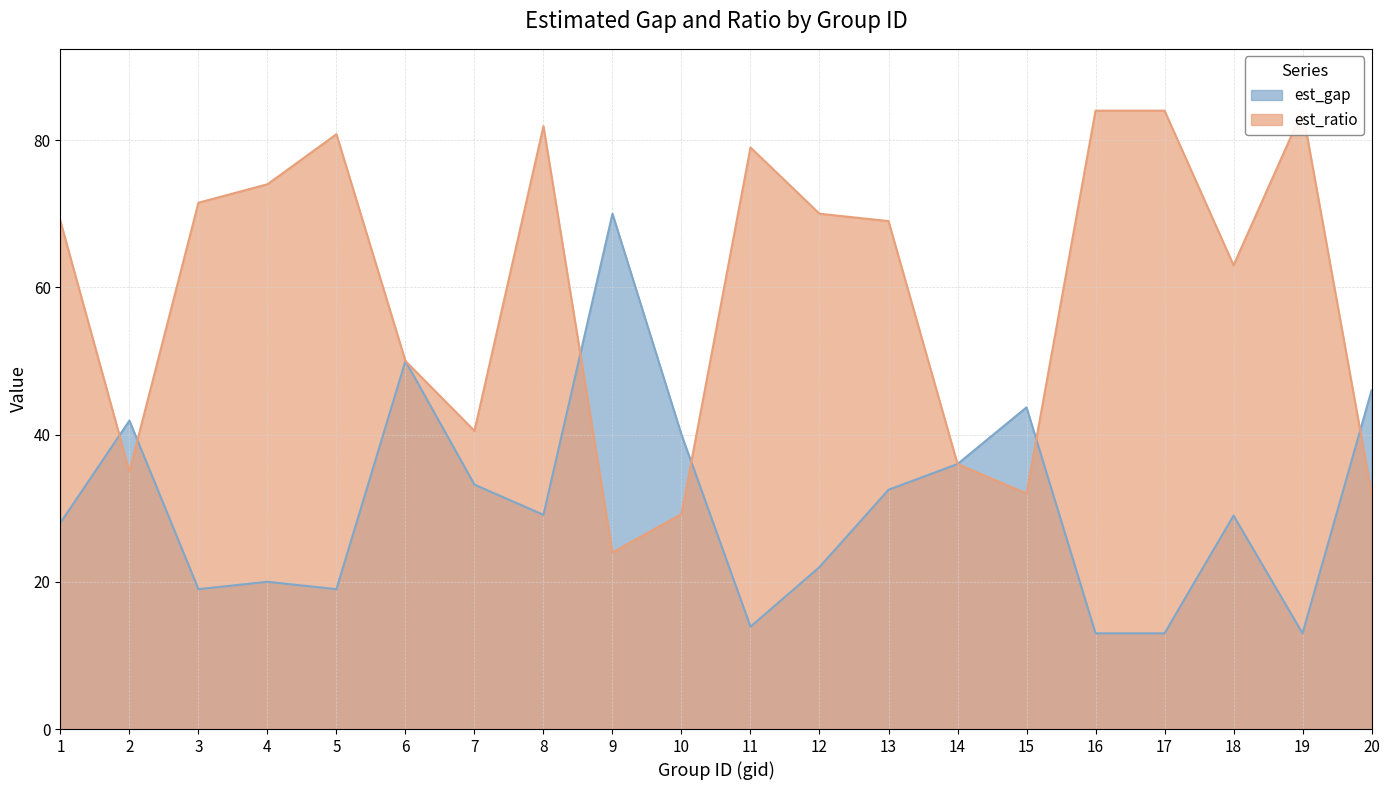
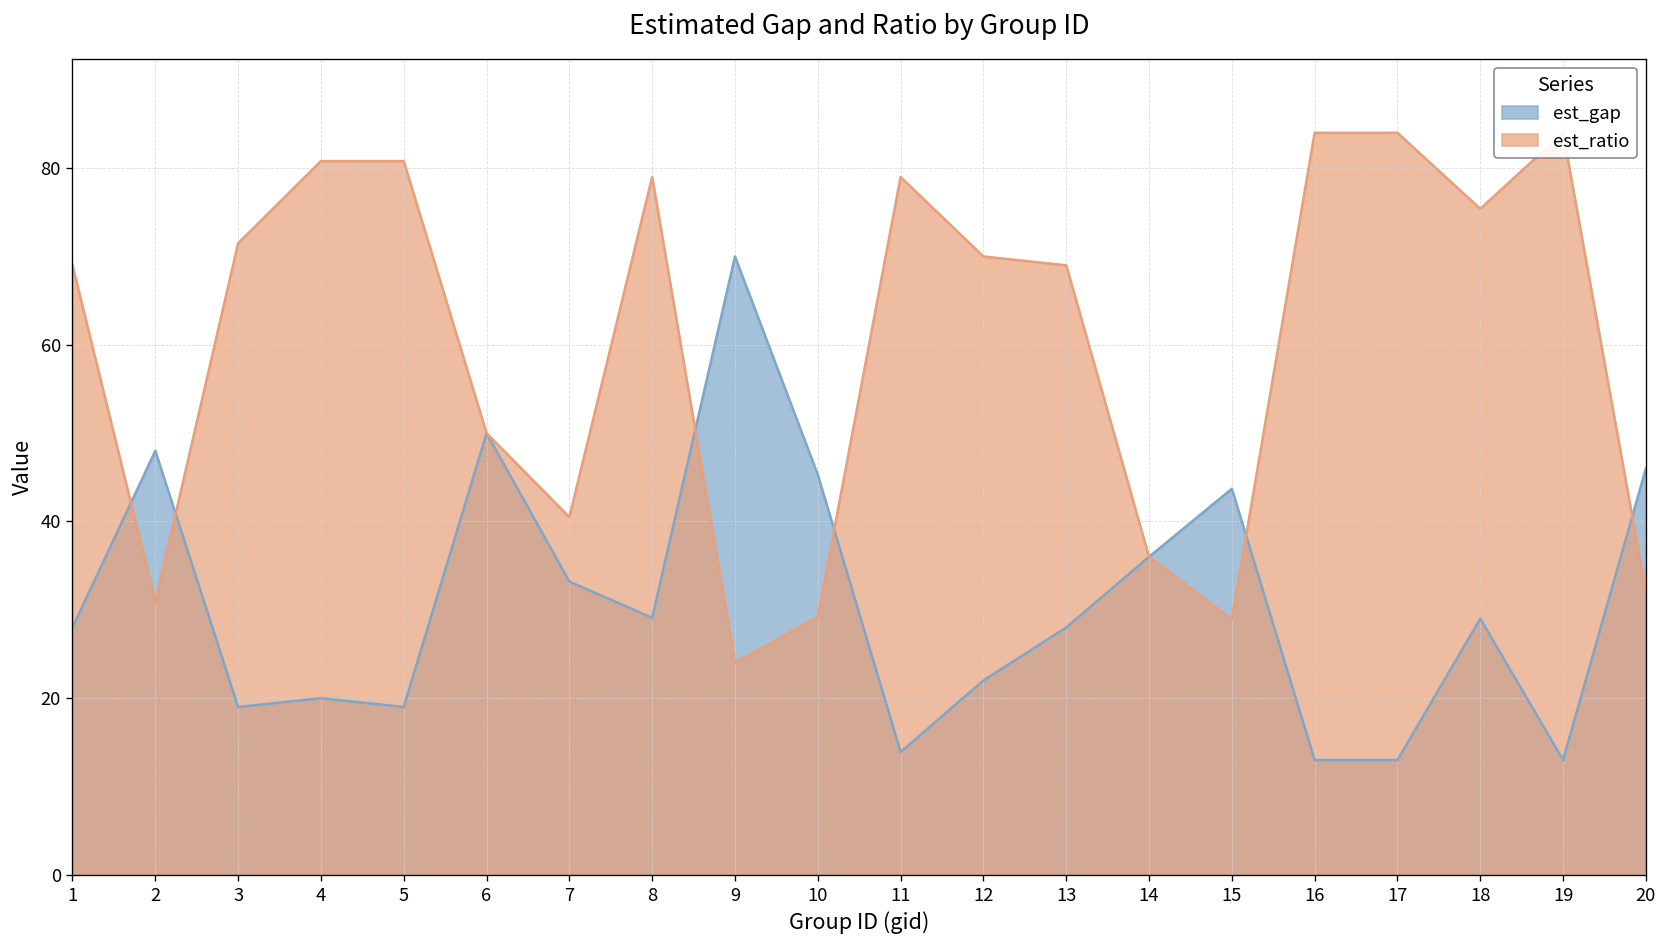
  {
    "est_gap": {
      "1": 28,
-     "2": 42,
+     "2": 48,
      "3": 19,
      "4": 20,
      "5": 19,
      "7": 33,
      "8": 29,
      "9": 70,
-     "10": 40,
+     "10": 45,
      "11": 14,
      "12": 22,
-     "13": 33,
+     "13": 28,
      "15": 44,
      "16": 13,
      "17": 13,
      "18": 29,
      "19": 13,
      "20": 46
    },
    "est_ratio": {
      "1": 69,
-     "2": 35,
+     "2": 31,
      "3": 72,
-     "4": 74,
+     "4": 81,
      "5": 81,
      "7": 41,
-     "8": 82,
+     "8": 79,
      "9": 24,
      "10": 29,
      "11": 79,
      "12": 70,
      "13": 69,
-     "15": 32,
+     "15": 29,
      "16": 84,
      "17": 84,
-     "18": 63,
+     "18": 75,
      "20": 32
    }
  }
